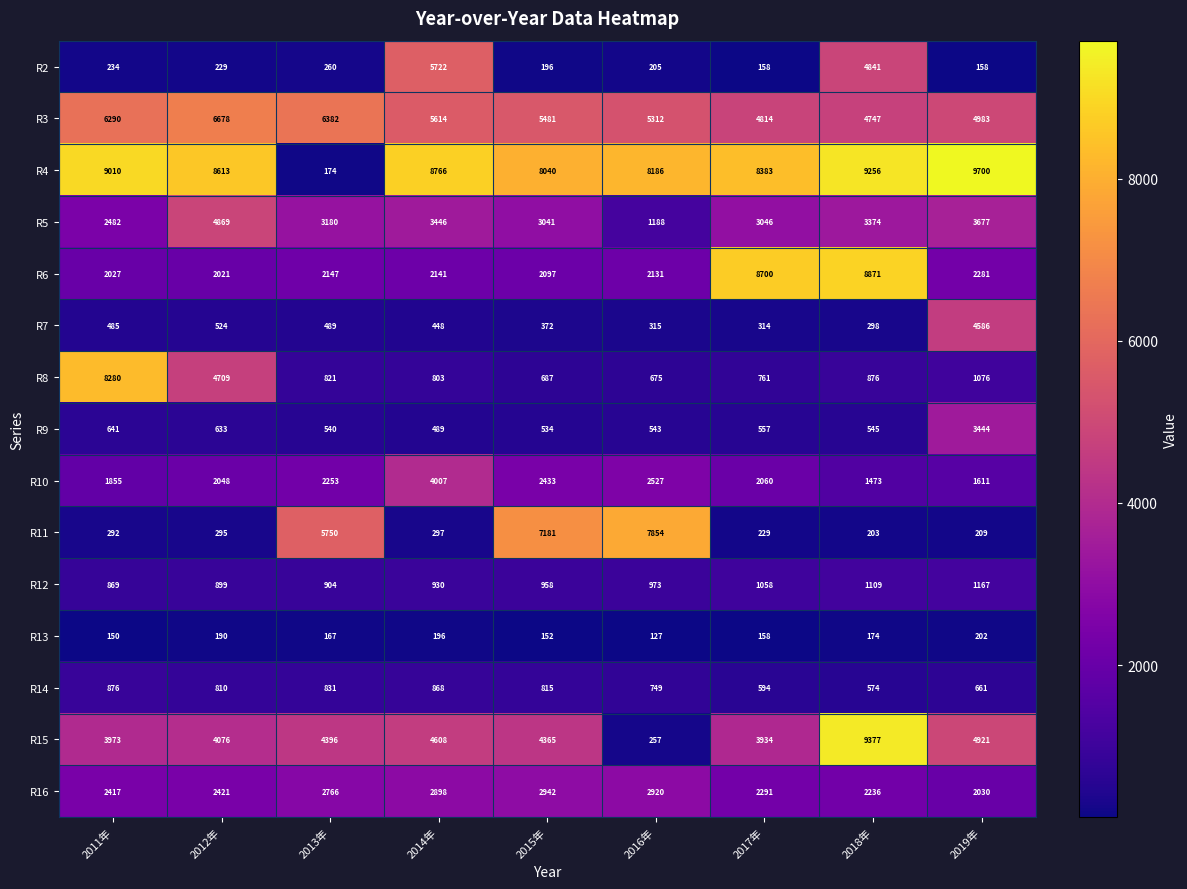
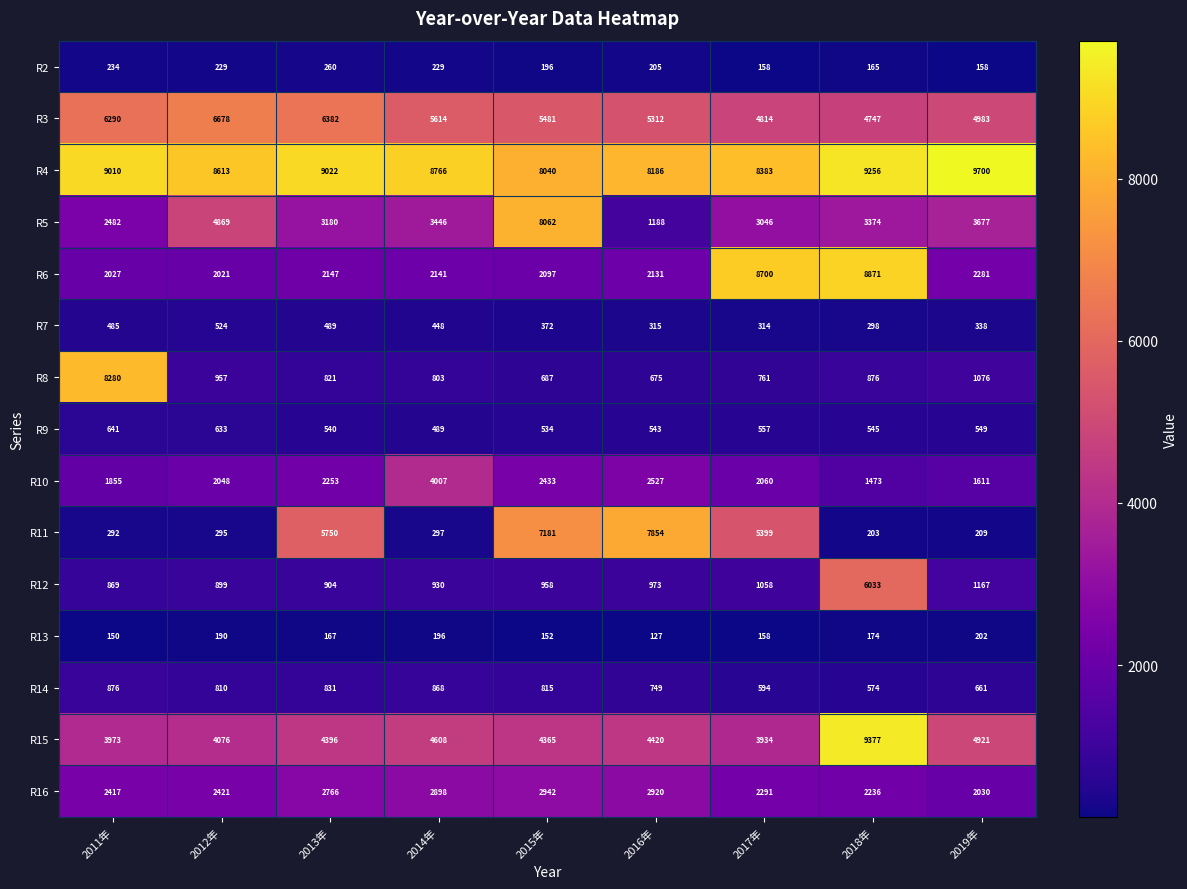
  {
    "R2": {
      "2011年": 234,
      "2012年": 229,
      "2013年": 260,
-     "2014年": 5722,
+     "2014年": 229,
      "2015年": 196,
      "2016年": 205,
      "2017年": 158,
-     "2018年": 4841,
+     "2018年": 165,
      "2019年": 158
    },
    "R3": {
      "2011年": 6290,
      "2012年": 6678,
      "2013年": 6382,
      "2014年": 5614,
      "2015年": 5481,
      "2016年": 5312,
      "2017年": 4814,
      "2018年": 4747,
      "2019年": 4983
    },
    "R4": {
      "2011年": 9010,
      "2012年": 8613,
-     "2013年": 174,
+     "2013年": 9022,
      "2014年": 8766,
      "2015年": 8040,
      "2016年": 8186,
      "2017年": 8383,
      "2018年": 9256,
      "2019年": 9700
    },
    "R5": {
      "2011年": 2482,
      "2012年": 4869,
      "2013年": 3180,
      "2014年": 3446,
-     "2015年": 3041,
+     "2015年": 8062,
      "2016年": 1188,
      "2017年": 3046,
      "2018年": 3374,
      "2019年": 3677
    },
    "R6": {
      "2011年": 2027,
      "2012年": 2021,
      "2013年": 2147,
      "2014年": 2141,
      "2015年": 2097,
      "2016年": 2131,
      "2017年": 8700,
      "2018年": 8871,
      "2019年": 2281
    },
    "R7": {
      "2011年": 485,
      "2012年": 524,
      "2013年": 489,
      "2014年": 448,
      "2015年": 372,
      "2016年": 315,
      "2017年": 314,
      "2018年": 298,
-     "2019年": 4586
+     "2019年": 338
    },
    "R8": {
      "2011年": 8280,
-     "2012年": 4709,
+     "2012年": 957,
      "2013年": 821,
      "2014年": 803,
      "2015年": 687,
      "2016年": 675,
      "2017年": 761,
      "2018年": 876,
      "2019年": 1076
    },
    "R9": {
      "2011年": 641,
      "2012年": 633,
      "2013年": 540,
      "2014年": 489,
      "2015年": 534,
      "2016年": 543,
      "2017年": 557,
      "2018年": 545,
-     "2019年": 3444
+     "2019年": 549
    },
    "R10": {
      "2011年": 1855,
      "2012年": 2048,
      "2013年": 2253,
      "2014年": 4007,
      "2015年": 2433,
      "2016年": 2527,
      "2017年": 2060,
      "2018年": 1473,
      "2019年": 1611
    },
    "R11": {
      "2011年": 292,
      "2012年": 295,
      "2013年": 5750,
      "2014年": 297,
      "2015年": 7181,
      "2016年": 7854,
-     "2017年": 229,
+     "2017年": 5399,
      "2018年": 203,
      "2019年": 209
    },
    "R12": {
      "2011年": 869,
      "2012年": 899,
      "2013年": 904,
      "2014年": 930,
      "2015年": 958,
      "2016年": 973,
      "2017年": 1058,
-     "2018年": 1109,
+     "2018年": 6033,
      "2019年": 1167
    },
    "R13": {
      "2011年": 150,
      "2012年": 190,
      "2013年": 167,
      "2014年": 196,
      "2015年": 152,
      "2016年": 127,
      "2017年": 158,
      "2018年": 174,
      "2019年": 202
    },
    "R14": {
      "2011年": 876,
      "2012年": 810,
      "2013年": 831,
      "2014年": 868,
      "2015年": 815,
      "2016年": 749,
      "2017年": 594,
      "2018年": 574,
      "2019年": 661
    },
    "R15": {
      "2011年": 3973,
      "2012年": 4076,
      "2013年": 4396,
      "2014年": 4608,
      "2015年": 4365,
-     "2016年": 257,
+     "2016年": 4420,
      "2017年": 3934,
      "2018年": 9377,
      "2019年": 4921
    },
    "R16": {
      "2011年": 2417,
      "2012年": 2421,
      "2013年": 2766,
      "2014年": 2898,
      "2015年": 2942,
      "2016年": 2920,
      "2017年": 2291,
      "2018年": 2236,
      "2019年": 2030
    }
  }
